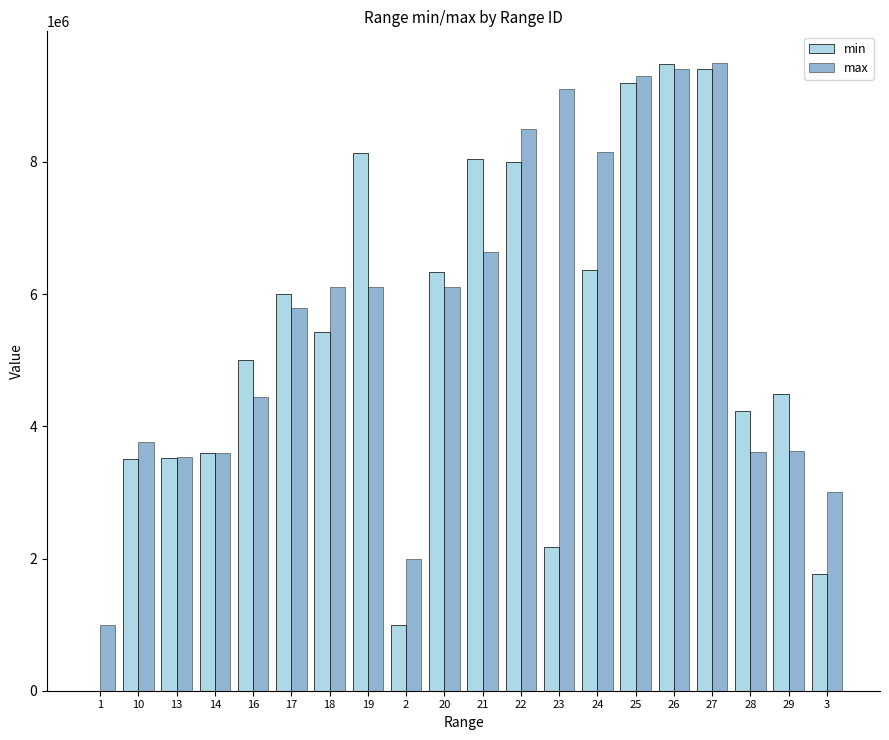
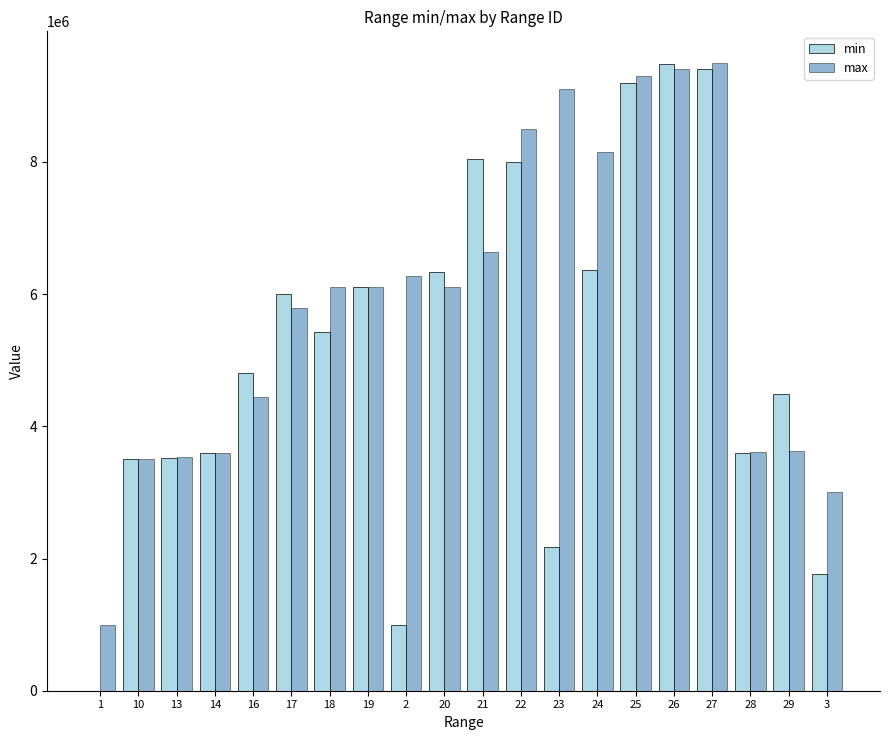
  {
    "min": {
      "10": 3500000,
      "13": 3500000,
      "14": 3600000,
-     "16": 5000000,
+     "16": 4800000,
      "17": 6000000,
      "18": 5400000,
-     "19": 8100000,
+     "19": 6100000,
      "2": 1000000,
      "20": 6300000,
      "21": 8000000,
      "22": 8000000,
      "23": 2200000,
      "24": 6400000,
      "25": 9200000,
      "26": 9500000,
      "27": 9400000,
-     "28": 4200000,
+     "28": 3600000,
      "29": 4500000,
      "3": 1800000
    },
    "max": {
      "1": 1000000,
-     "10": 3800000,
+     "10": 3500000,
      "13": 3500000,
      "14": 3600000,
      "16": 4400000,
      "17": 5800000,
      "18": 6100000,
      "19": 6100000,
-     "2": 2000000,
+     "2": 6300000,
      "20": 6100000,
      "21": 6600000,
      "22": 8500000,
      "23": 9100000,
      "24": 8100000,
      "25": 9300000,
      "26": 9400000,
      "27": 9500000,
      "28": 3600000,
      "29": 3600000,
      "3": 3000000
    }
  }
